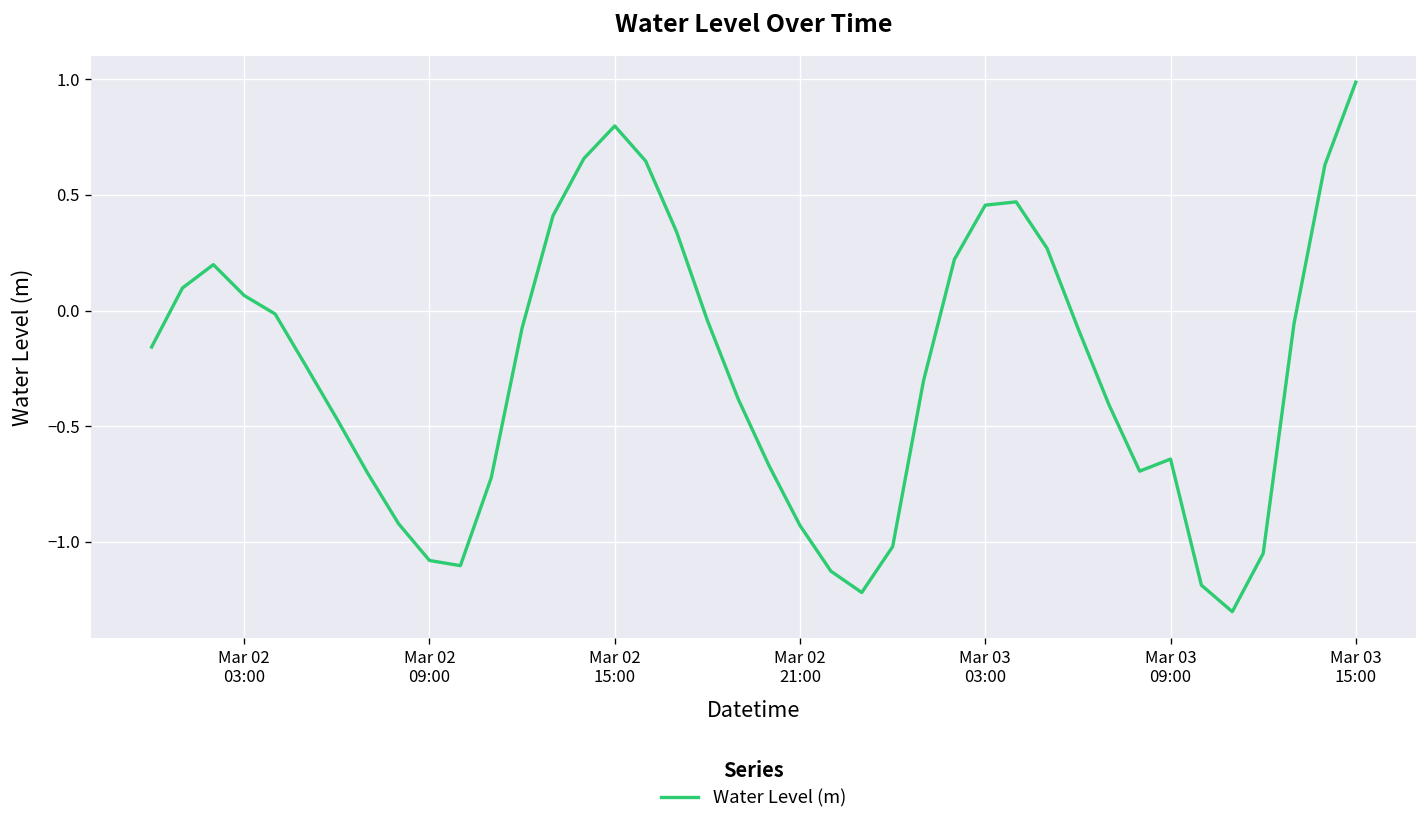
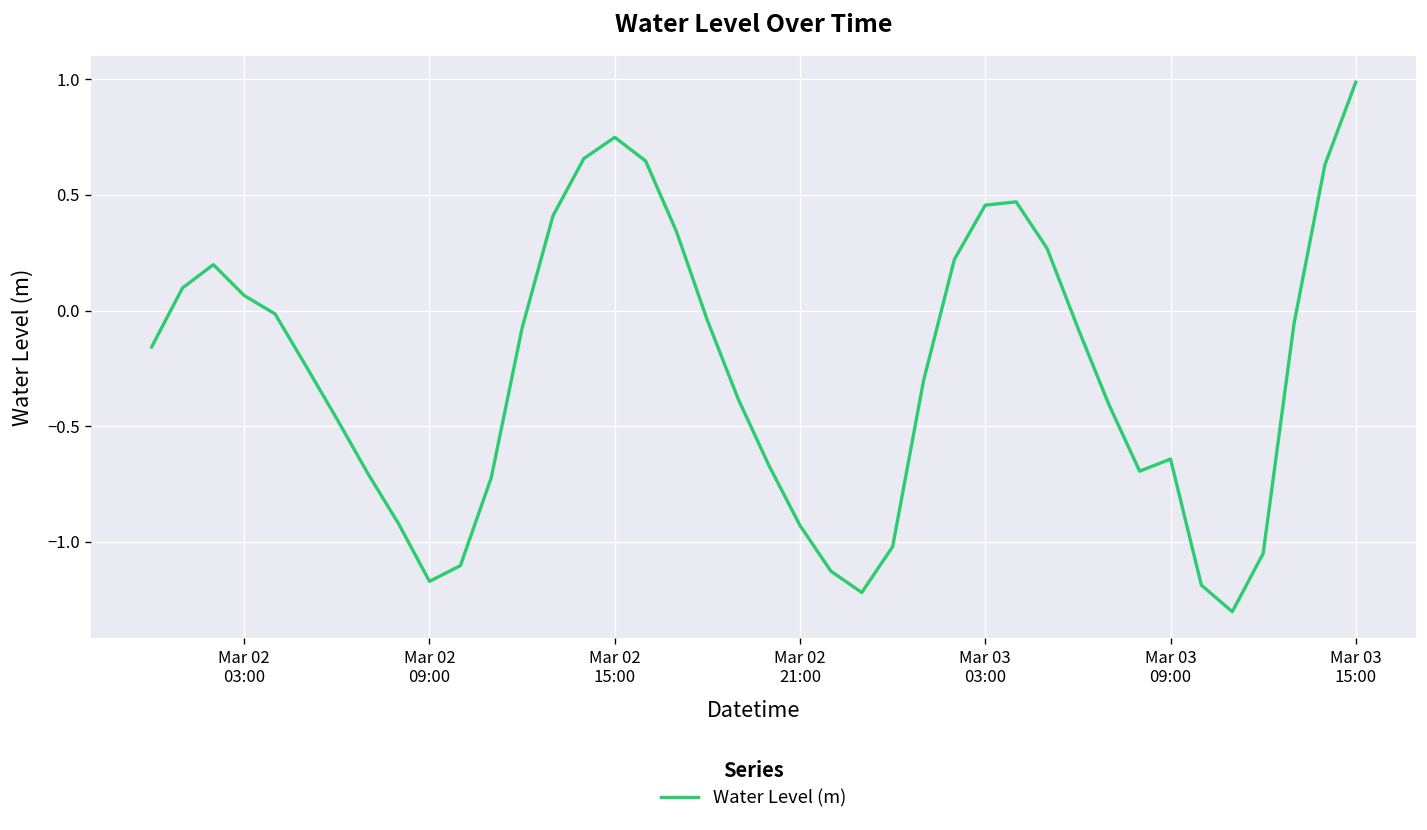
  {
    "Mar 02 03:00": 0.06,
-   "Mar 02 09:00": -1.08,
-   "Mar 02 15:00": 0.80,
+   "Mar 02 09:00": -1.17,
+   "Mar 02 15:00": 0.75,
    "Mar 02 21:00": -0.93,
    "Mar 03 03:00": 0.46,
    "Mar 03 09:00": -0.64,
    "Mar 03 15:00": 0.99
  }
